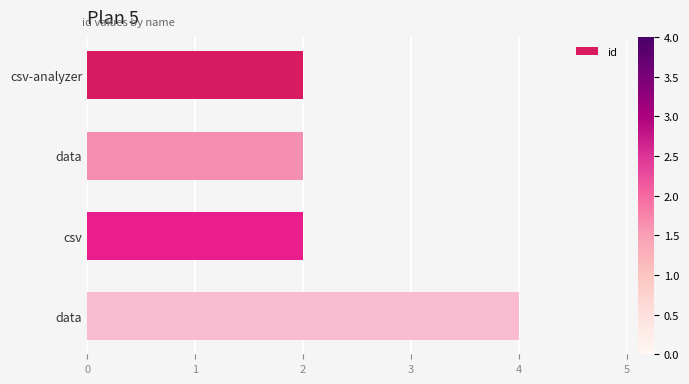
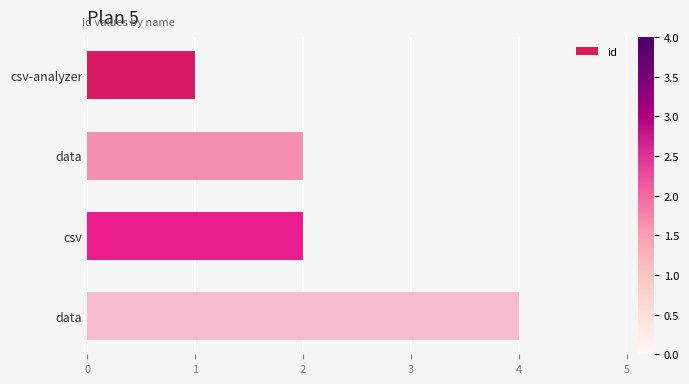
  {
-   "csv-analyzer": 2,
+   "csv-analyzer": 1,
    "csv": 2
  }
